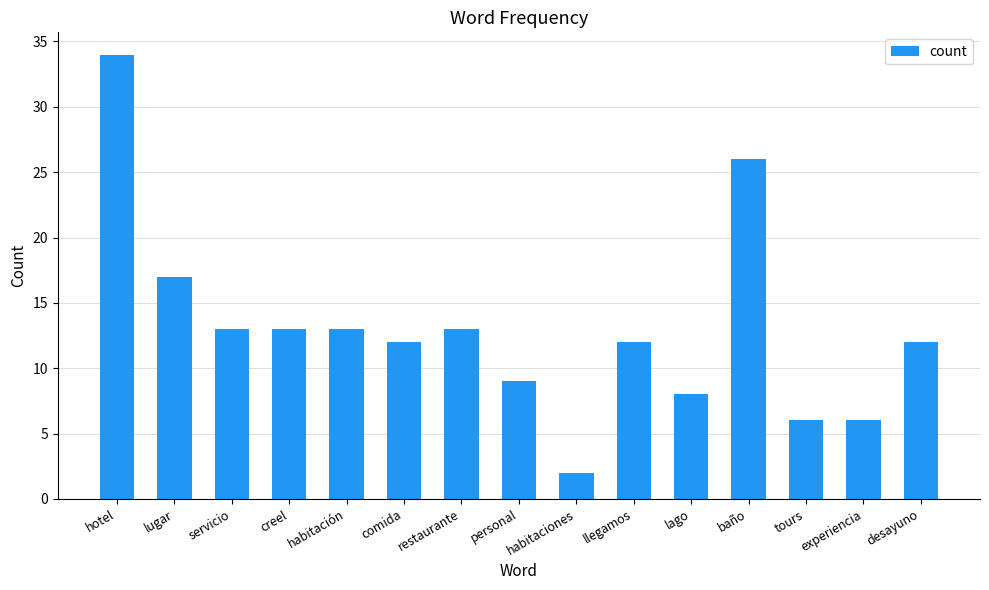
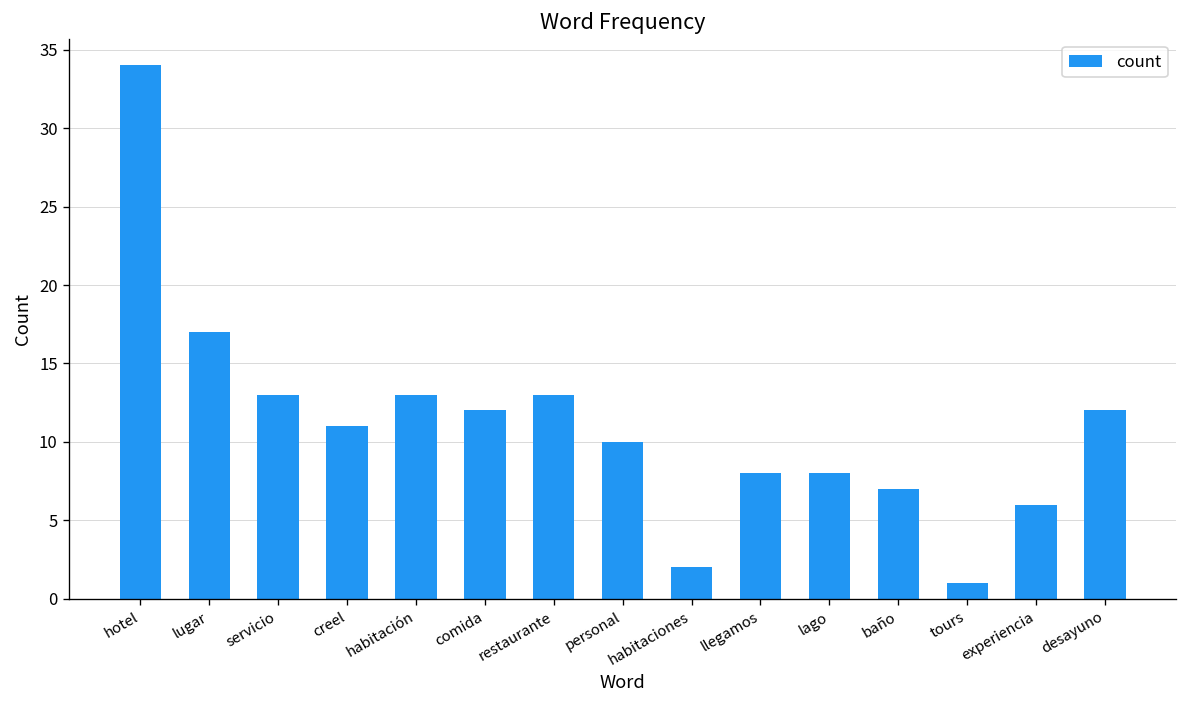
  {
    "hotel": 34,
    "lugar": 17,
    "servicio": 13,
-   "creel": 13,
+   "creel": 11,
    "habitación": 13,
    "comida": 12,
    "restaurante": 13,
-   "personal": 9,
+   "personal": 10,
    "habitaciones": 2,
-   "llegamos": 12,
+   "llegamos": 8,
    "lago": 8,
-   "baño": 26,
-   "tours": 6,
+   "baño": 7,
+   "tours": 1,
    "experiencia": 6,
    "desayuno": 12
  }
